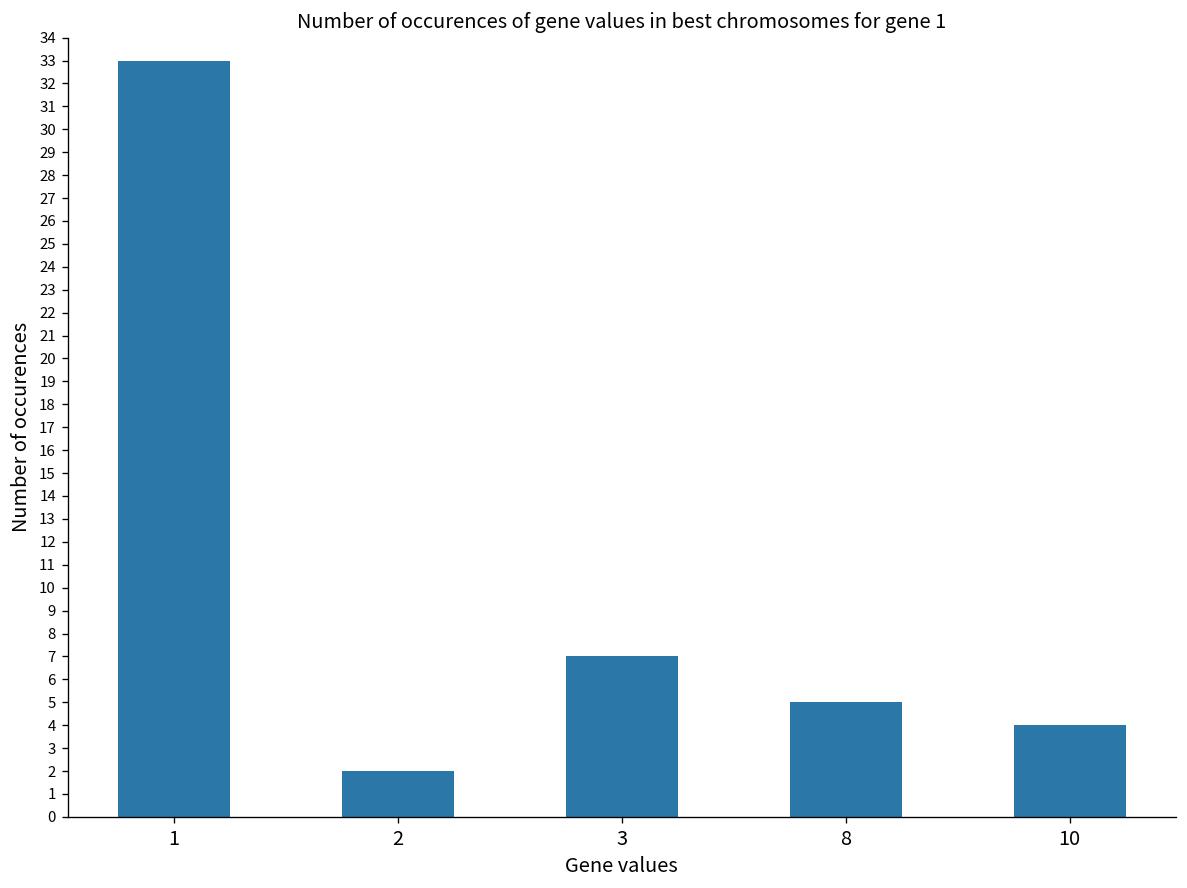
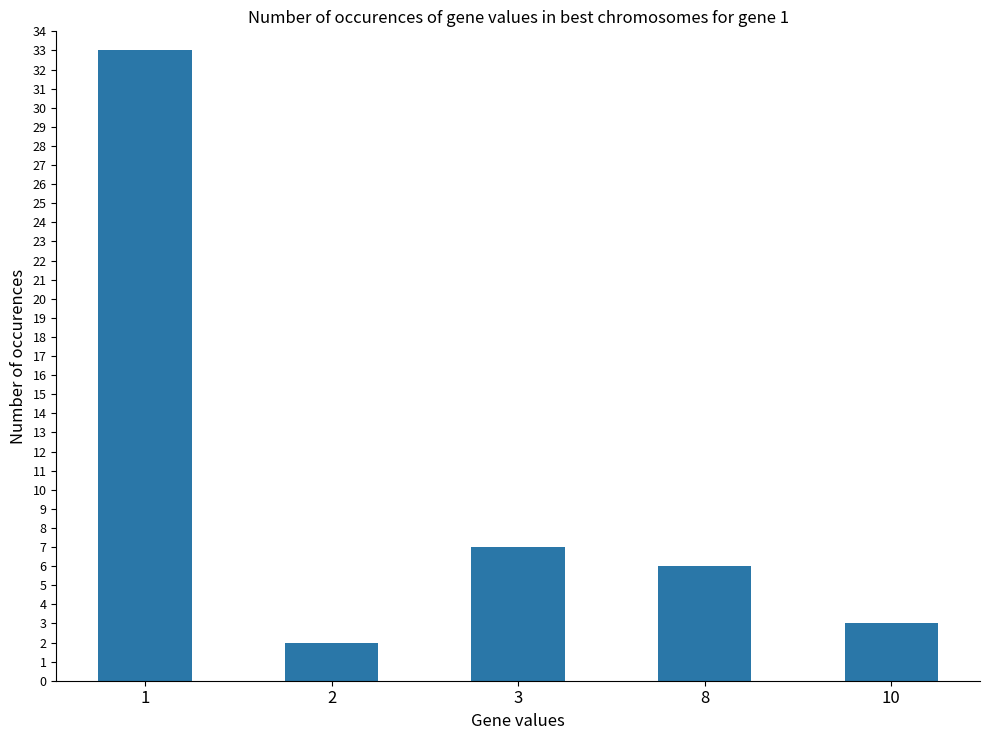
  {
    "1": 33,
    "2": 2,
    "3": 7,
-   "8": 5,
-   "10": 4
+   "8": 6,
+   "10": 3
  }
